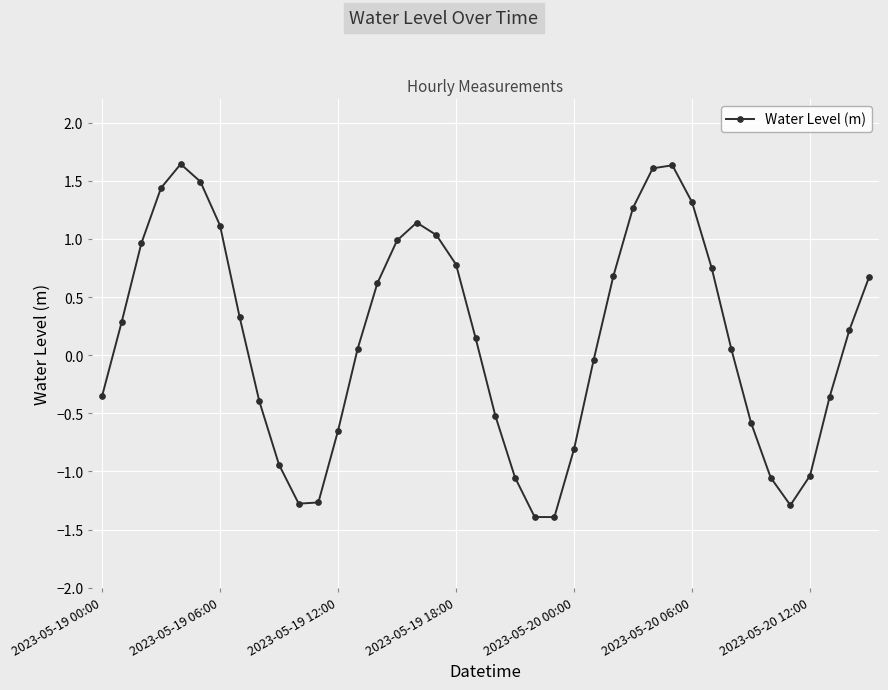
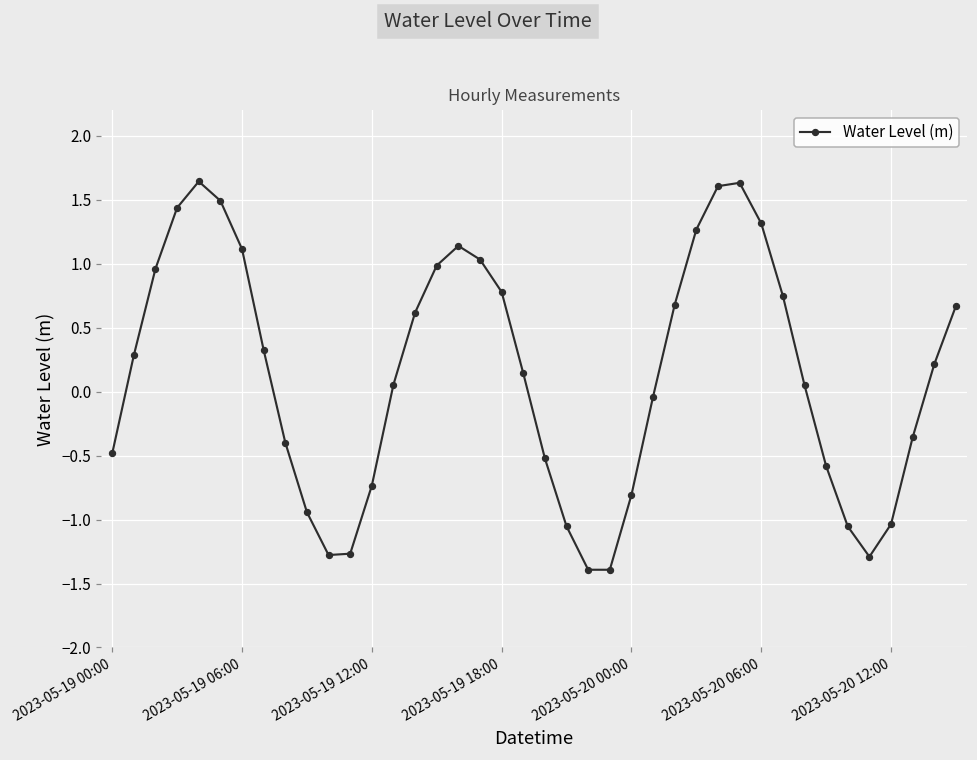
  {
-   "2023-05-19 00:00": -0.35,
+   "2023-05-19 00:00": -0.48,
    "2023-05-19 06:00": 1.11,
-   "2023-05-19 12:00": -0.65,
+   "2023-05-19 12:00": -0.73,
    "2023-05-19 18:00": 0.78,
    "2023-05-20 00:00": -0.81,
    "2023-05-20 06:00": 1.32,
    "2023-05-20 12:00": -1.04
  }
